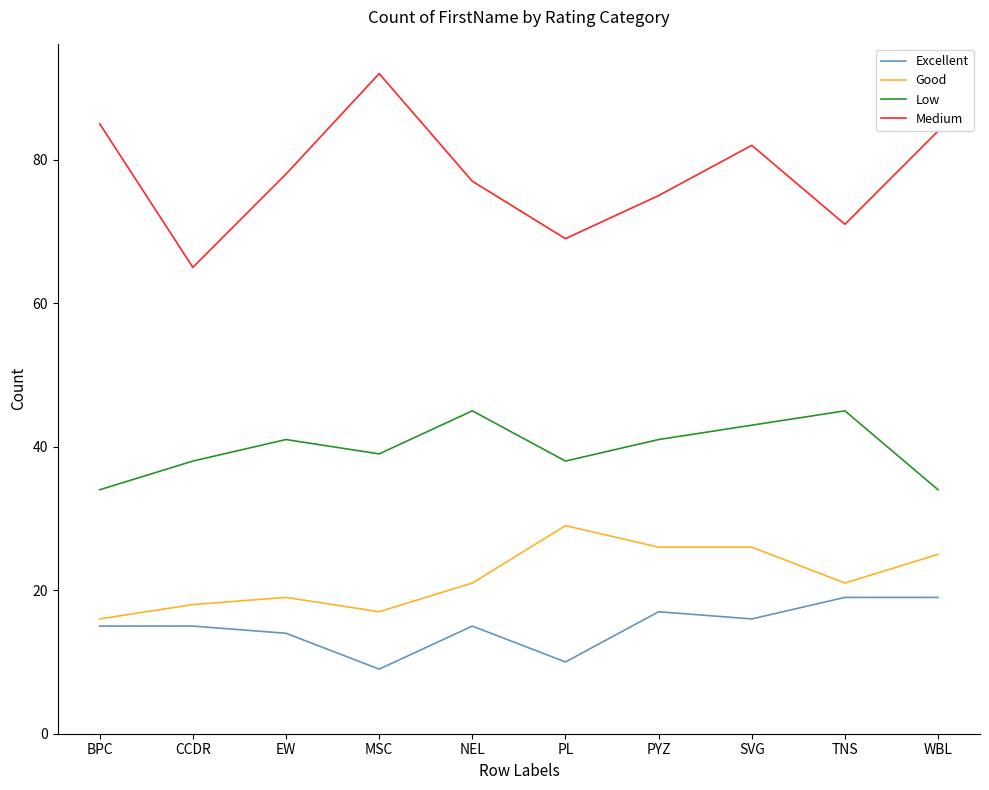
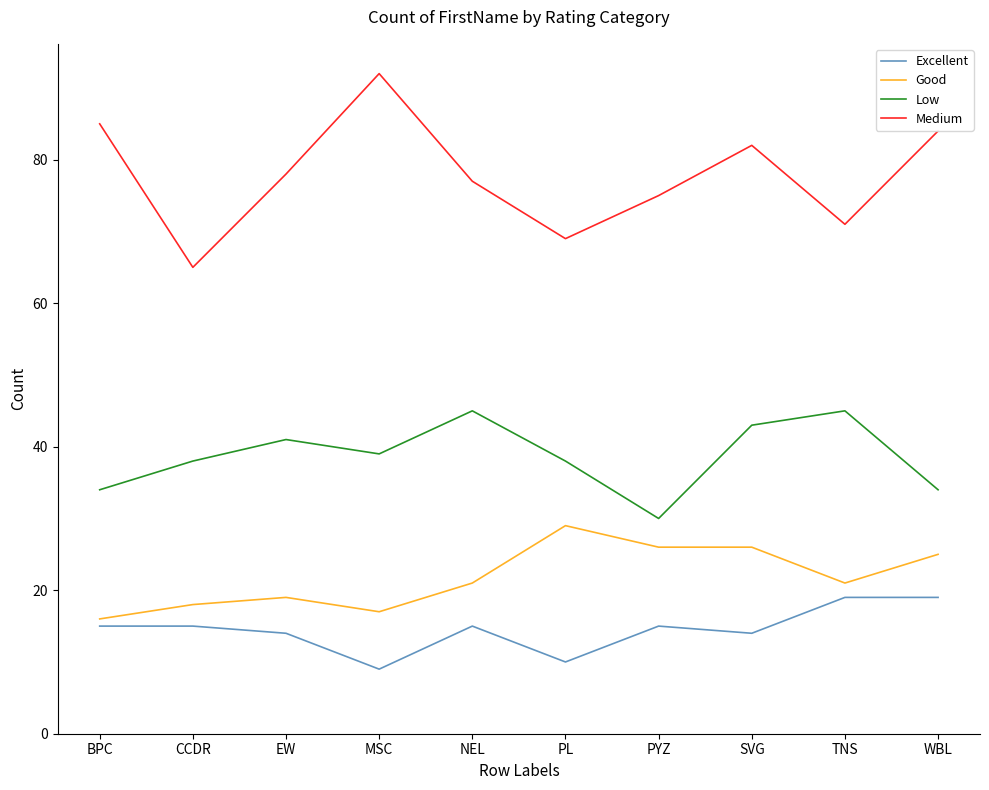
  {
    "Excellent": {
      "BPC": 15,
      "CCDR": 15,
      "EW": 14,
      "MSC": 9,
      "NEL": 15,
      "PL": 10,
-     "PYZ": 17,
-     "SVG": 16,
+     "PYZ": 15,
+     "SVG": 14,
      "TNS": 19,
      "WBL": 19
    },
    "Good": {
      "BPC": 16,
      "CCDR": 18,
      "EW": 19,
      "MSC": 17,
      "NEL": 21,
      "PL": 29,
      "PYZ": 26,
      "SVG": 26,
      "TNS": 21,
      "WBL": 25
    },
    "Low": {
      "BPC": 34,
      "CCDR": 38,
      "EW": 41,
      "MSC": 39,
      "NEL": 45,
      "PL": 38,
-     "PYZ": 41,
+     "PYZ": 30,
      "SVG": 43,
      "TNS": 45,
      "WBL": 34
    },
    "Medium": {
      "BPC": 85,
      "CCDR": 65,
      "EW": 78,
      "MSC": 92,
      "NEL": 77,
      "PL": 69,
      "PYZ": 75,
      "SVG": 82,
      "TNS": 71,
      "WBL": 84
    }
  }
